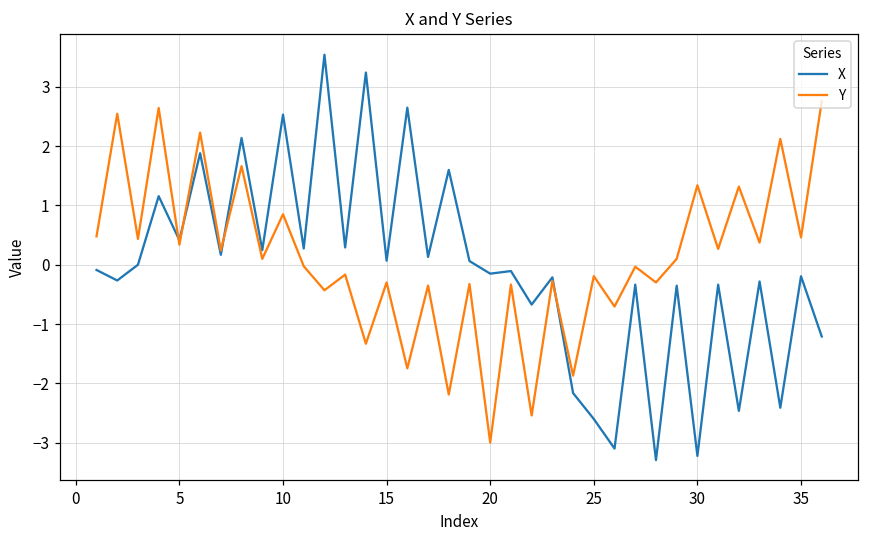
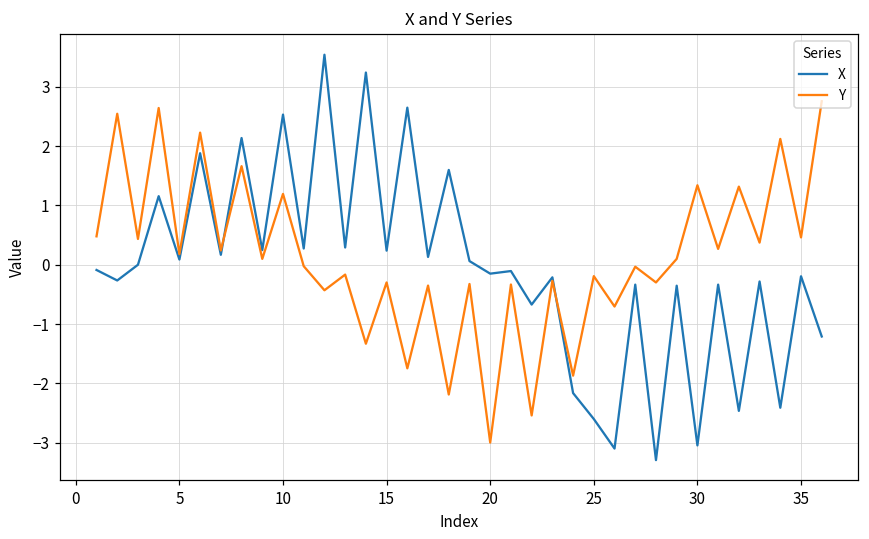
  {
    "X": {
-     "5": 0.4,
+     "5": 0.1,
      "10": 2.5,
-     "15": 0.1,
+     "15": 0.2,
      "20": -0.2,
      "25": -2.6,
-     "30": -3.2,
+     "30": -3.0,
      "35": -0.2
    },
    "Y": {
-     "5": 0.3,
-     "10": 0.9,
+     "5": 0.2,
+     "10": 1.2,
      "15": -0.3,
      "20": -3.0,
      "25": -0.2,
      "30": 1.3,
      "35": 0.5
    }
  }
